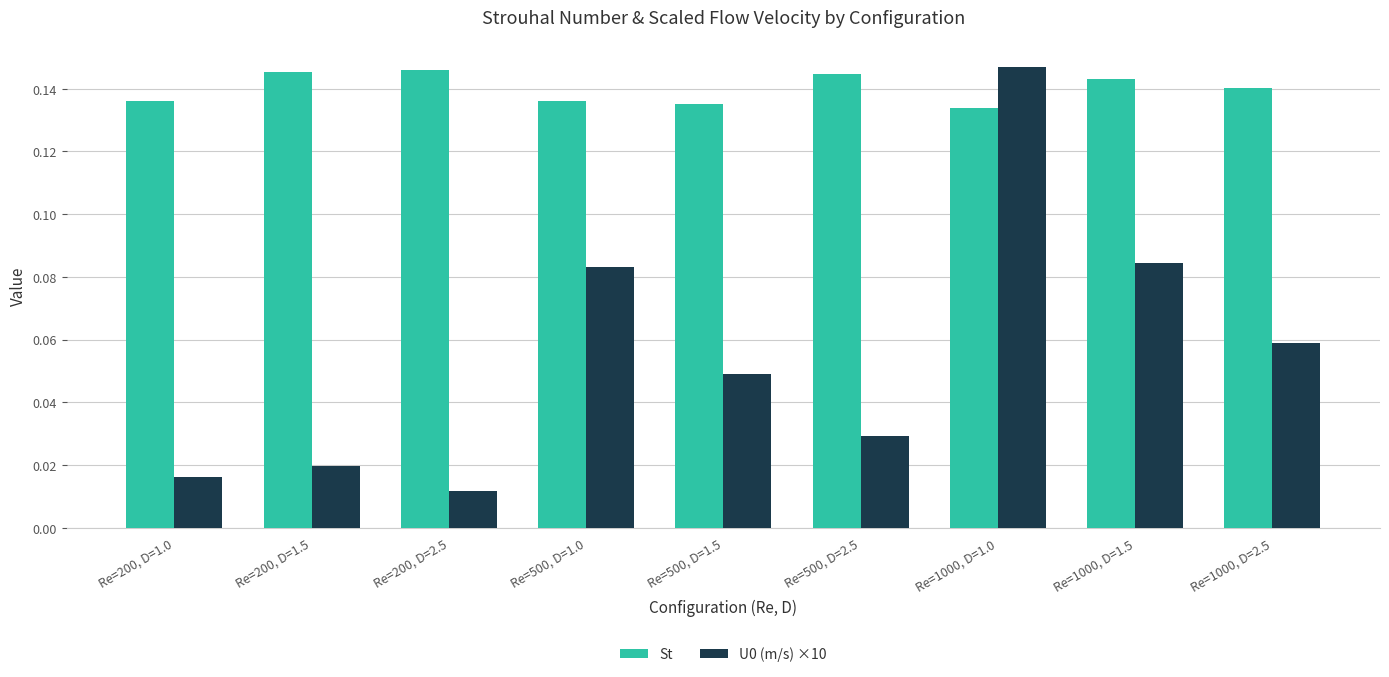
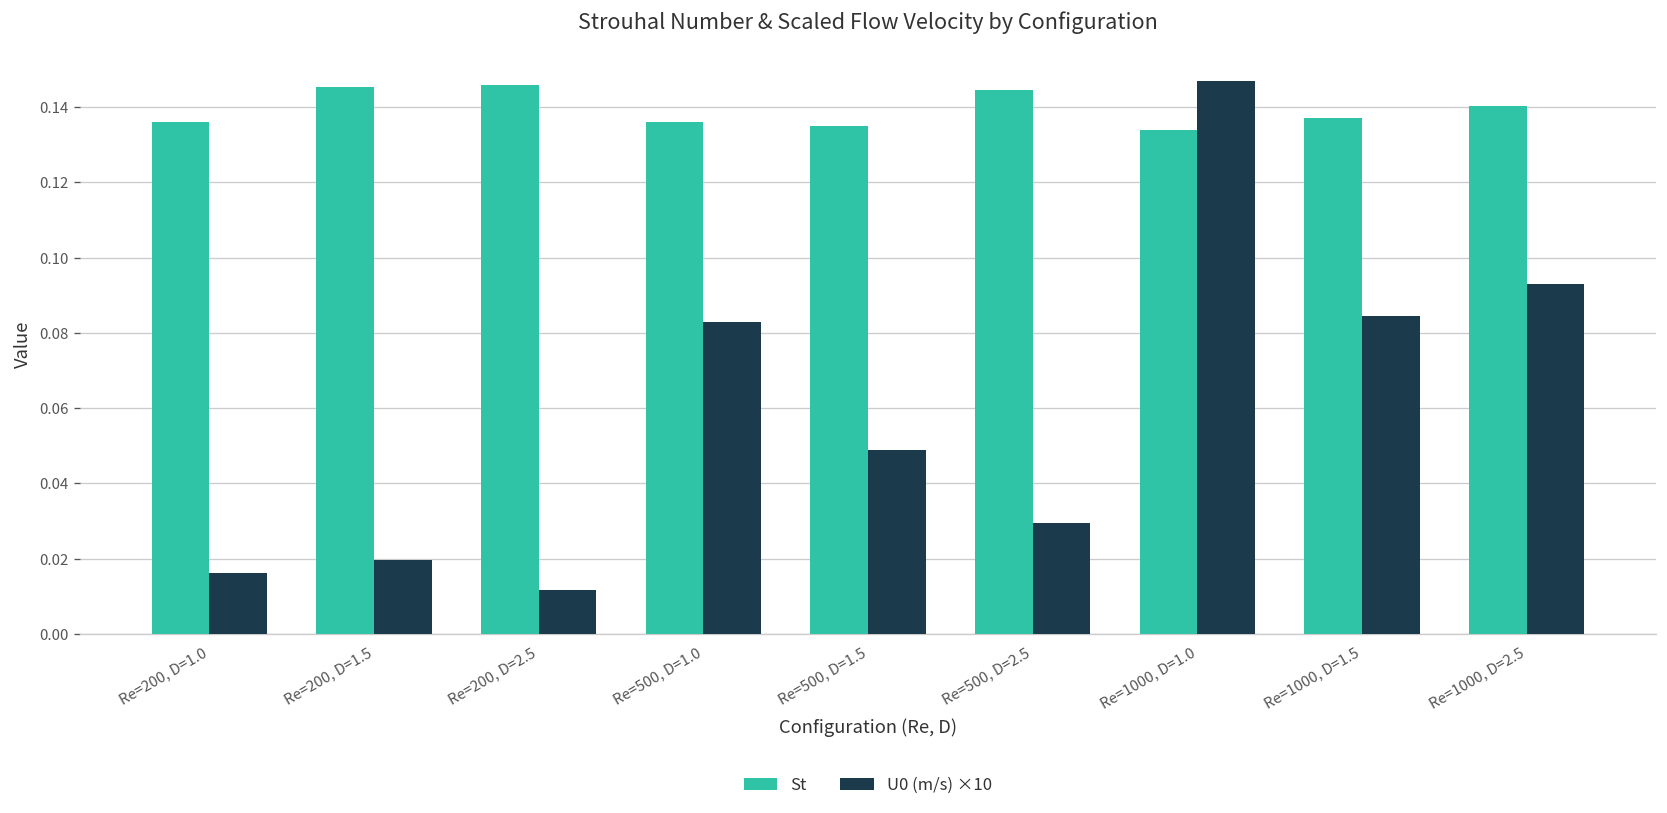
  {
    "St": {
      "Re=200, D=1.0": 0.136,
      "Re=200, D=1.5": 0.145,
      "Re=200, D=2.5": 0.146,
      "Re=500, D=1.0": 0.136,
      "Re=500, D=1.5": 0.135,
      "Re=500, D=2.5": 0.145,
      "Re=1000, D=1.0": 0.134,
-     "Re=1000, D=1.5": 0.143,
+     "Re=1000, D=1.5": 0.137,
      "Re=1000, D=2.5": 0.140
    },
    "U0 (m/s) ×10": {
      "Re=200, D=1.0": 0.016,
      "Re=200, D=1.5": 0.020,
      "Re=200, D=2.5": 0.012,
      "Re=500, D=1.0": 0.083,
      "Re=500, D=1.5": 0.049,
      "Re=500, D=2.5": 0.029,
      "Re=1000, D=1.0": 0.147,
      "Re=1000, D=1.5": 0.085,
-     "Re=1000, D=2.5": 0.059
+     "Re=1000, D=2.5": 0.093
    }
  }
